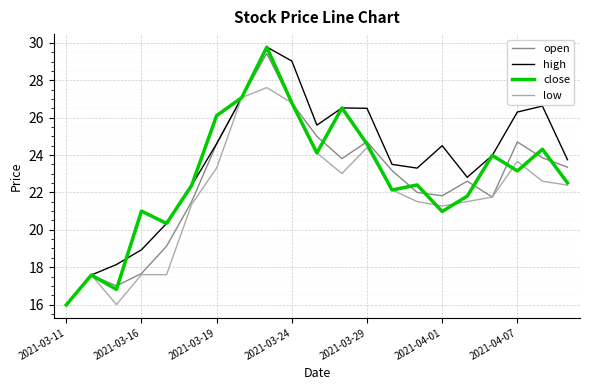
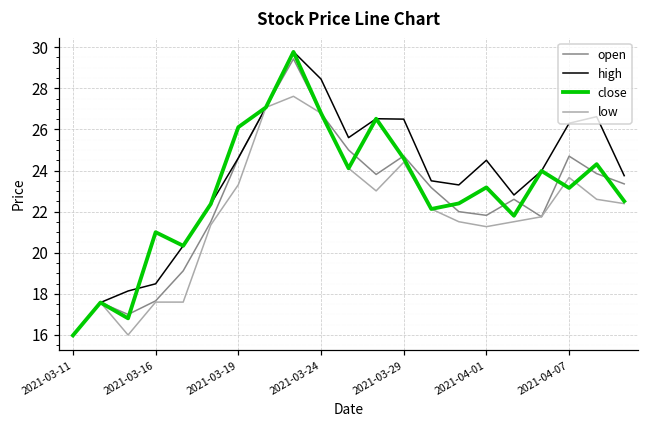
  {
    "high": {
-     "2021-03-16": 18.9,
-     "2021-03-24": 29.0,
+     "2021-03-16": 18.5,
+     "2021-03-24": 28.5,
      "2021-03-29": 26.5,
      "2021-04-01": 24.5,
      "2021-04-07": 26.3
    },
    "close": {
      "2021-03-16": 21.0,
      "2021-03-19": 26.1,
-     "2021-04-01": 21.0,
+     "2021-04-01": 23.2,
      "2021-04-07": 23.2
    }
  }
